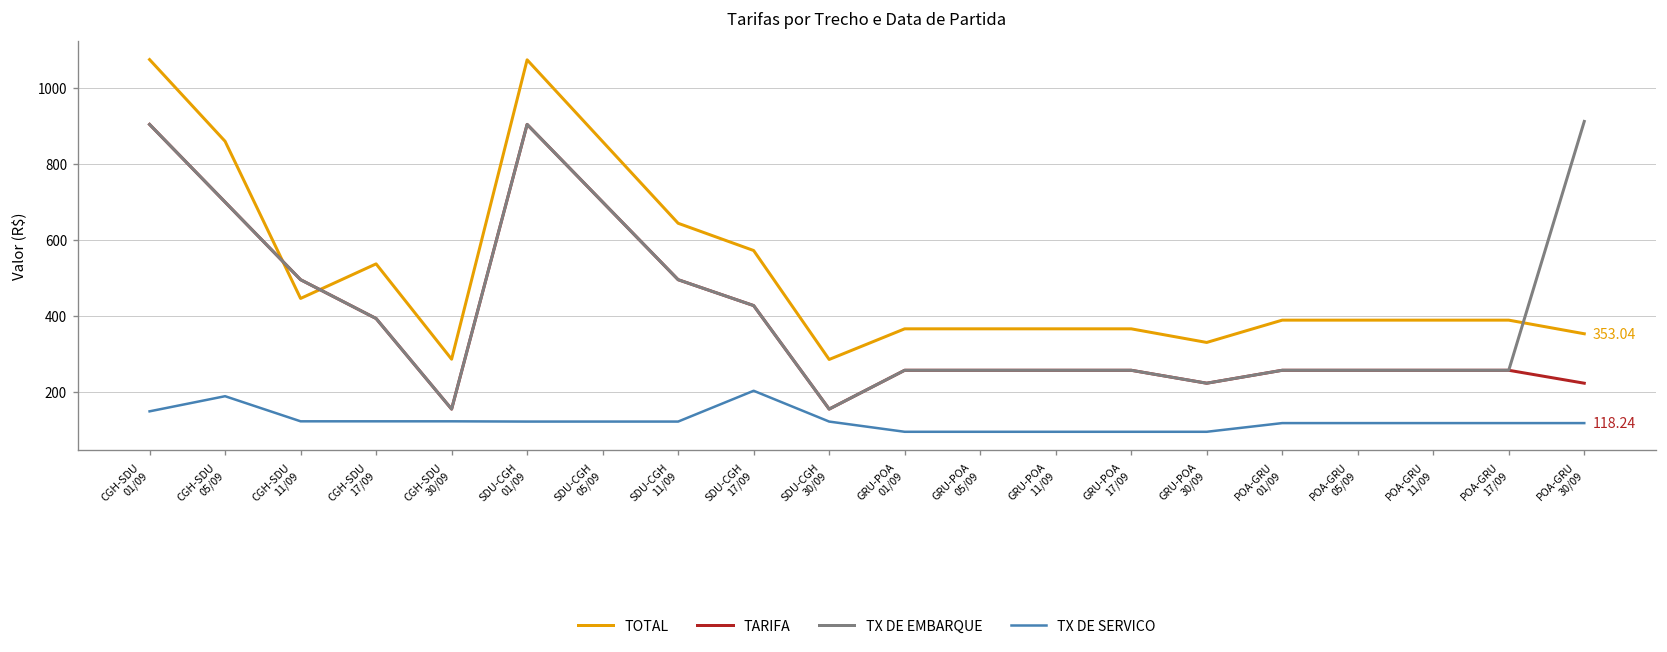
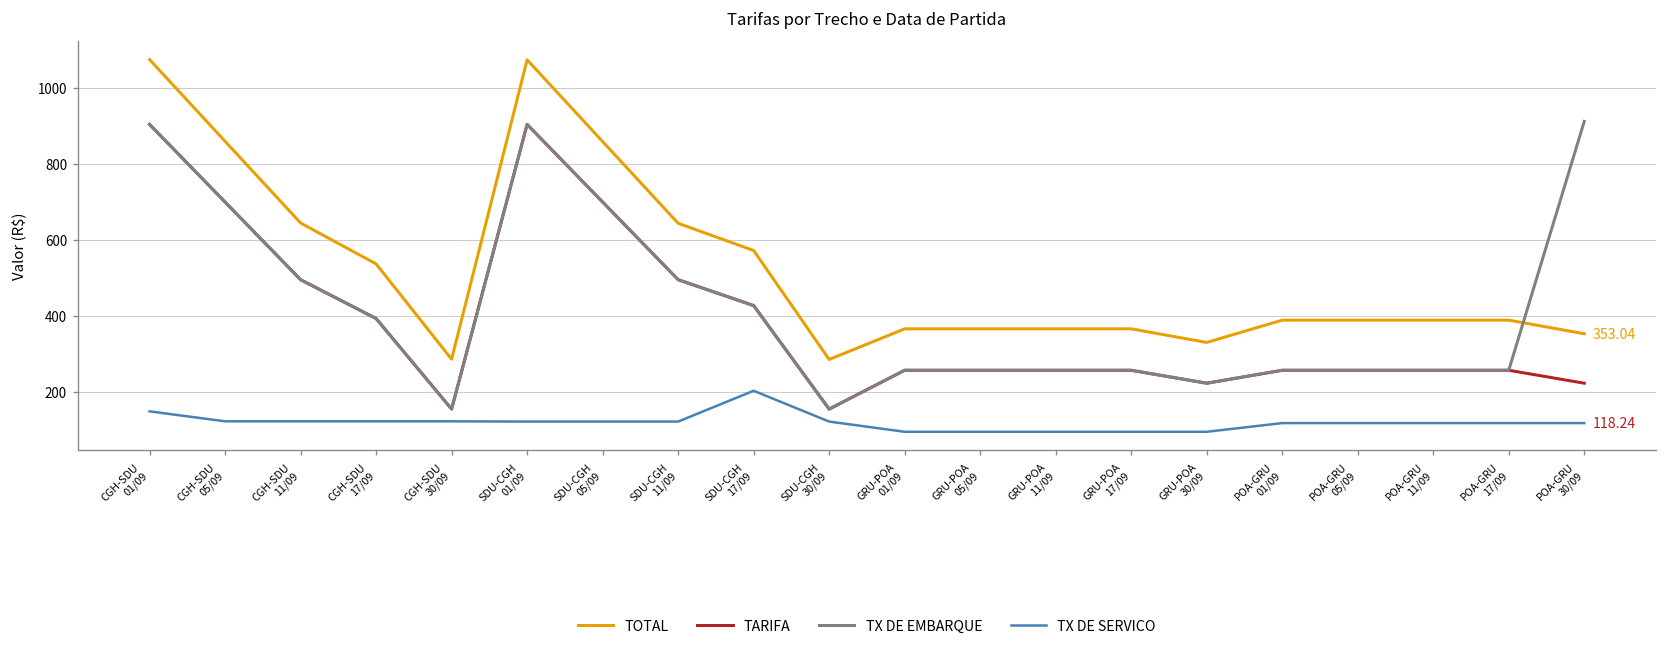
  {
    "TOTAL": {
      "CGH-SDU 01/09": 1070,
      "CGH-SDU 05/09": 860,
-     "CGH-SDU 11/09": 450,
+     "CGH-SDU 11/09": 640,
      "CGH-SDU 17/09": 540,
      "CGH-SDU 30/09": 290,
      "SDU-CGH 01/09": 1070,
      "SDU-CGH 05/09": 860,
      "SDU-CGH 11/09": 640,
      "SDU-CGH 17/09": 570,
      "SDU-CGH 30/09": 290,
      "GRU-POA 01/09": 370,
      "GRU-POA 05/09": 370,
      "GRU-POA 11/09": 370,
      "GRU-POA 17/09": 370,
      "GRU-POA 30/09": 330,
      "POA-GRU 01/09": 390,
      "POA-GRU 05/09": 390,
      "POA-GRU 11/09": 390,
      "POA-GRU 17/09": 390
    },
    "TARIFA": {
      "POA-GRU 30/09": 220
    },
    "TX DE EMBARQUE": {
      "POA-GRU 30/09": 910
    },
    "TX DE SERVICO": {
      "CGH-SDU 01/09": 150,
-     "CGH-SDU 05/09": 190,
+     "CGH-SDU 05/09": 120,
      "CGH-SDU 11/09": 120,
      "CGH-SDU 17/09": 120,
      "CGH-SDU 30/09": 120,
      "SDU-CGH 01/09": 120,
      "SDU-CGH 05/09": 120,
      "SDU-CGH 11/09": 120,
      "SDU-CGH 17/09": 200,
      "SDU-CGH 30/09": 120,
      "GRU-POA 01/09": 100,
      "GRU-POA 05/09": 100,
      "GRU-POA 11/09": 100,
      "GRU-POA 17/09": 100,
      "GRU-POA 30/09": 100,
      "POA-GRU 01/09": 120,
      "POA-GRU 05/09": 120,
      "POA-GRU 11/09": 120,
      "POA-GRU 17/09": 120
    }
  }
